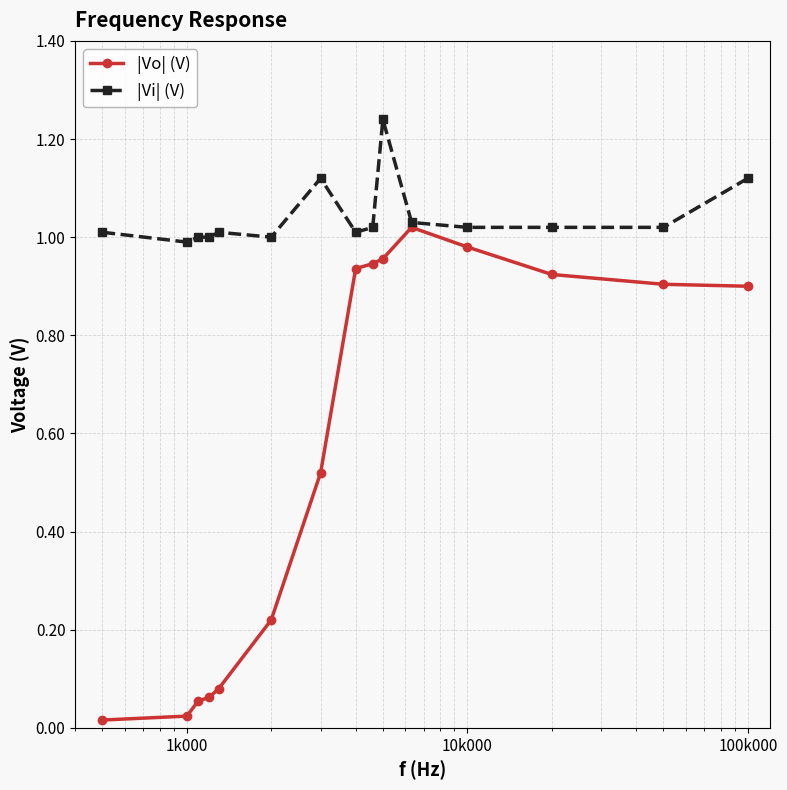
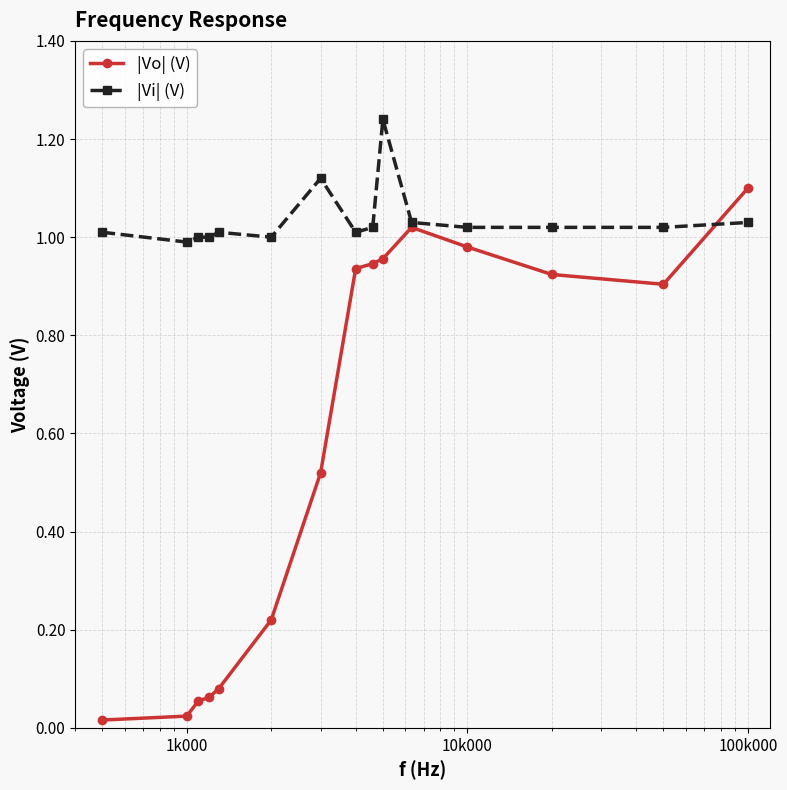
  {
    "|Vo| (V)": {
      "1k000": 0.02,
      "10k000": 0.98,
-     "100k000": 0.9
+     "100k000": 1.1
    },
    "|Vi| (V)": {
      "1k000": 0.99,
      "10k000": 1.02,
-     "100k000": 1.12
+     "100k000": 1.03
    }
  }
